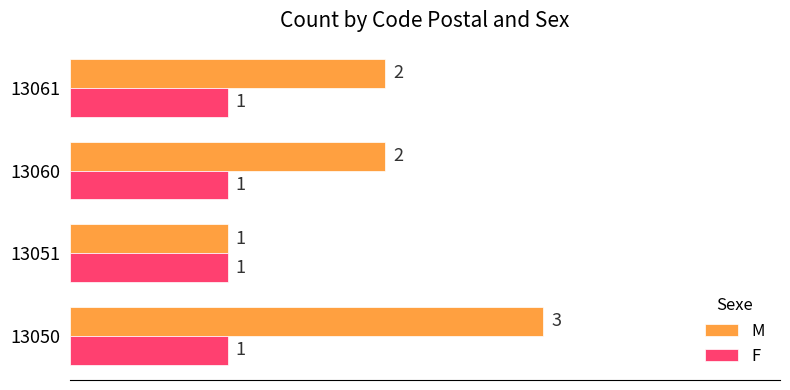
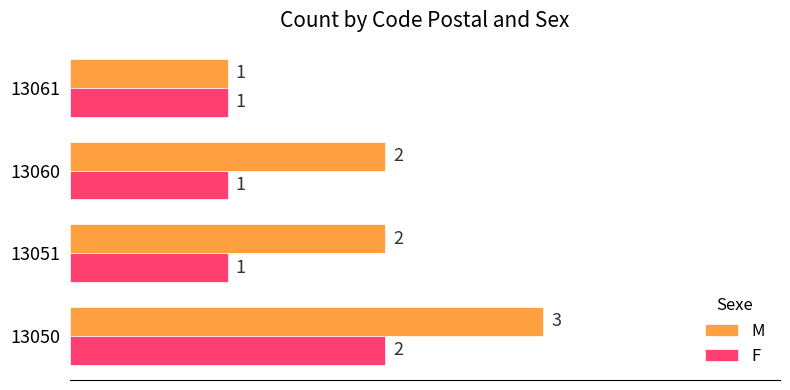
  {
    "M": {
-     "13061": 2,
+     "13061": 1,
      "13060": 2,
-     "13051": 1,
+     "13051": 2,
      "13050": 3
    },
    "F": {
      "13061": 1,
      "13060": 1,
      "13051": 1,
-     "13050": 1
+     "13050": 2
    }
  }
